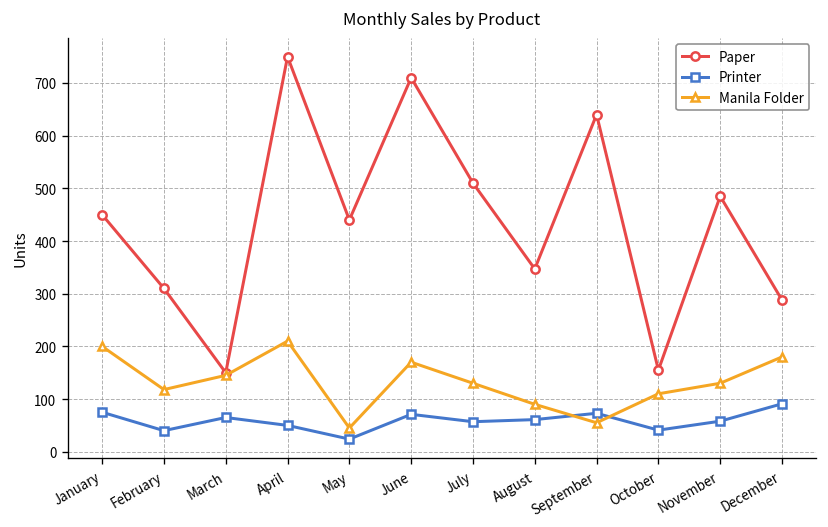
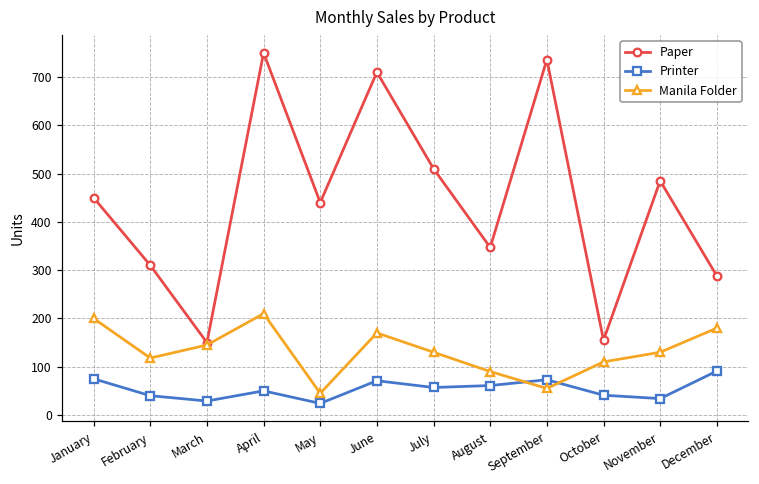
  {
    "Paper": {
      "January": 450,
      "February": 310,
      "April": 750,
      "May": 440,
      "June": 710,
      "July": 510,
      "August": 350,
-     "September": 640,
+     "September": 740,
      "October": 160,
      "November": 490,
      "December": 290
    },
    "Printer": {
      "January": 80,
      "February": 40,
-     "March": 70,
+     "March": 30,
      "April": 50,
      "May": 20,
      "June": 70,
      "July": 60,
      "August": 60,
      "September": 70,
      "October": 40,
-     "November": 60,
+     "November": 30,
      "December": 90
    },
    "Manila Folder": {
      "January": 200,
      "February": 120,
      "April": 210,
      "May": 50,
      "June": 170,
      "July": 130,
      "August": 90,
      "September": 60,
      "October": 110,
      "November": 130,
      "December": 180
    }
  }
